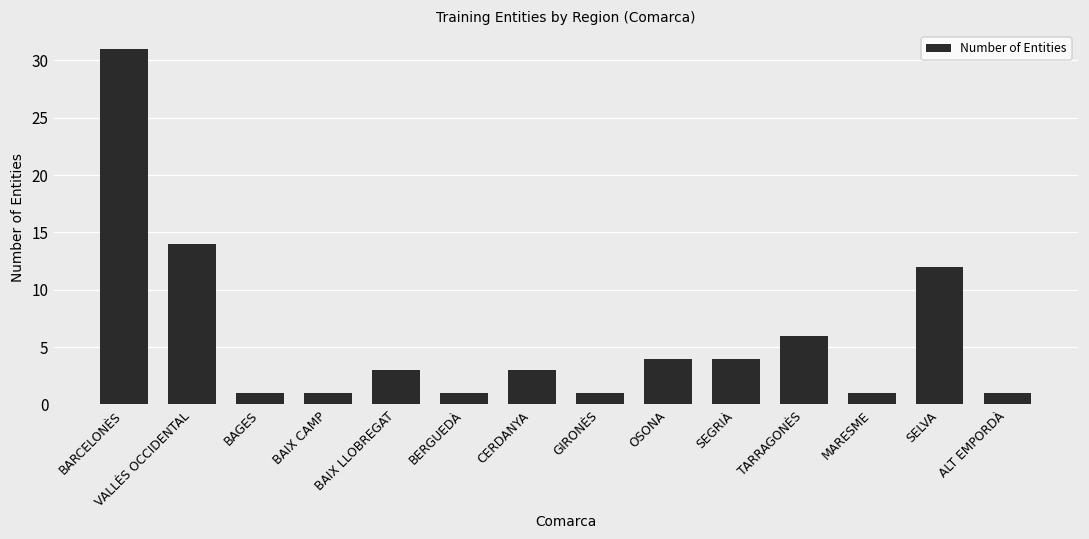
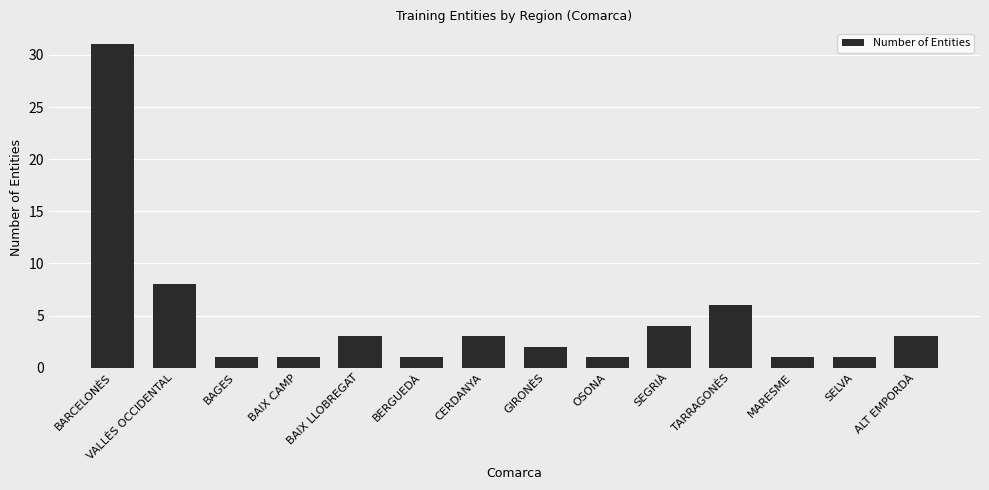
  {
    "BARCELONÈS": 31,
-   "VALLÈS OCCIDENTAL": 14,
+   "VALLÈS OCCIDENTAL": 8,
    "BAGES": 1,
    "BAIX CAMP": 1,
    "BAIX LLOBREGAT": 3,
    "BERGUEDÀ": 1,
    "CERDANYA": 3,
-   "GIRONÈS": 1,
-   "OSONA": 4,
+   "GIRONÈS": 2,
+   "OSONA": 1,
    "SEGRIÀ": 4,
    "TARRAGONÈS": 6,
    "MARESME": 1,
-   "SELVA": 12,
-   "ALT EMPORDÀ": 1
+   "SELVA": 1,
+   "ALT EMPORDÀ": 3
  }
